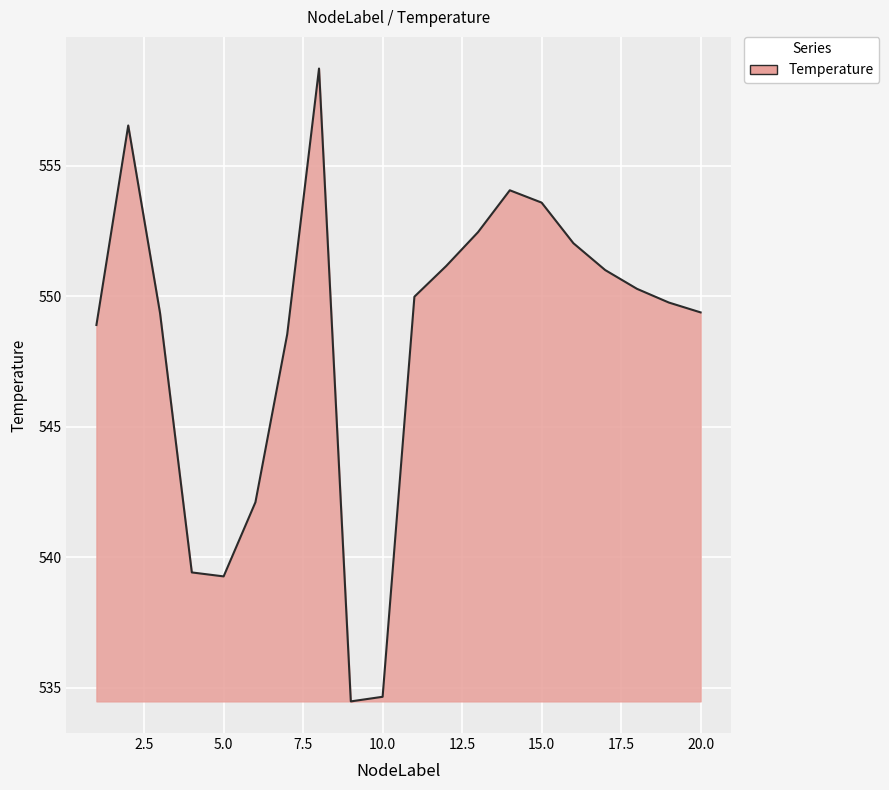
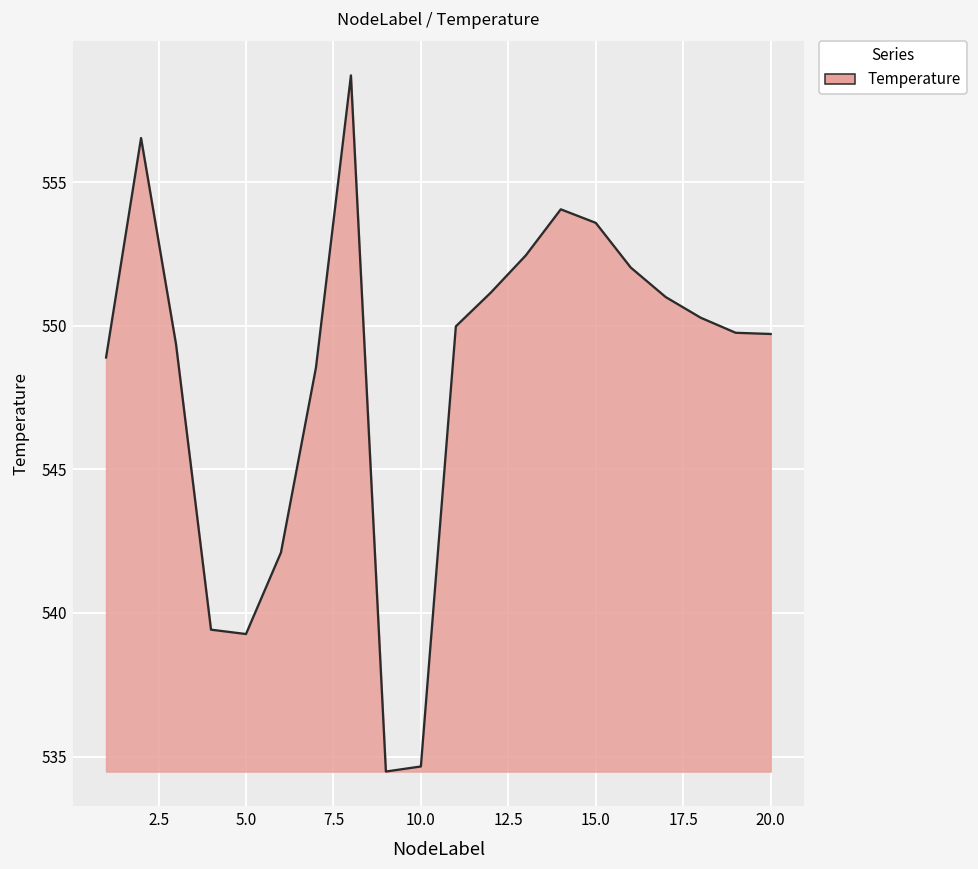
  {
    "5.0": 539.3,
    "10.0": 534.7,
    "15.0": 553.6,
-   "20.0": 549.4
+   "20.0": 549.7
  }
